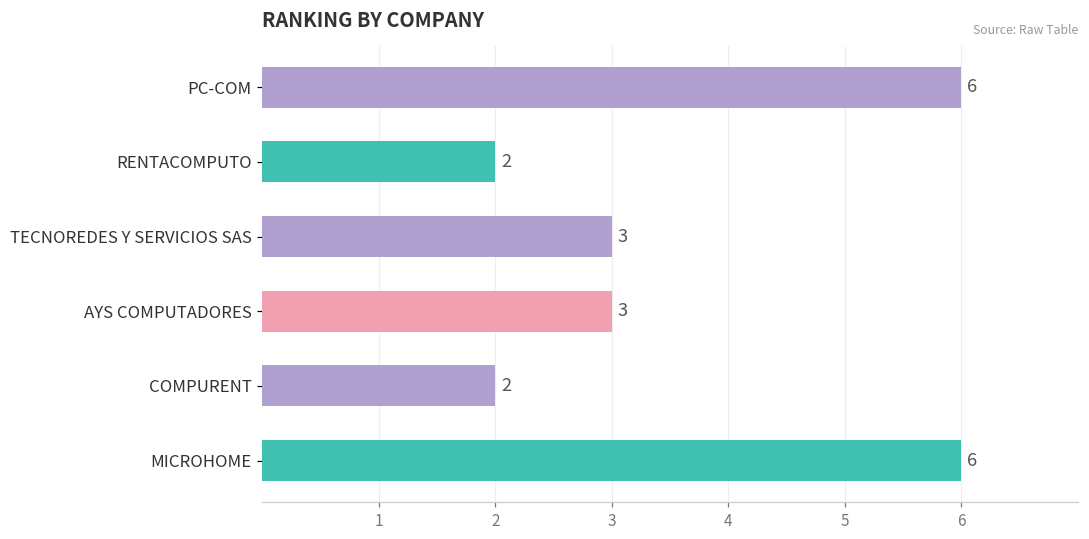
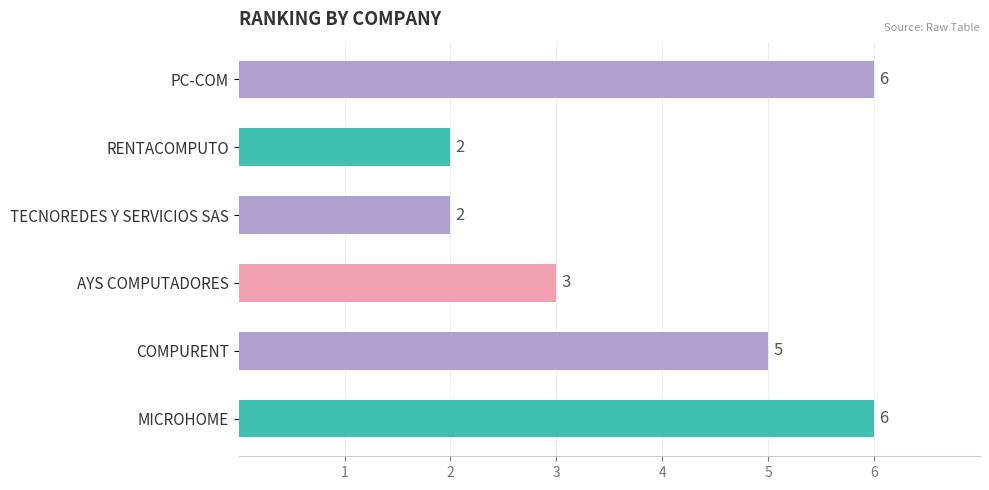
  {
    "PC-COM": 6,
    "RENTACOMPUTO": 2,
-   "TECNOREDES Y SERVICIOS SAS": 3,
+   "TECNOREDES Y SERVICIOS SAS": 2,
    "AYS COMPUTADORES": 3,
-   "COMPURENT": 2,
+   "COMPURENT": 5,
    "MICROHOME": 6
  }
